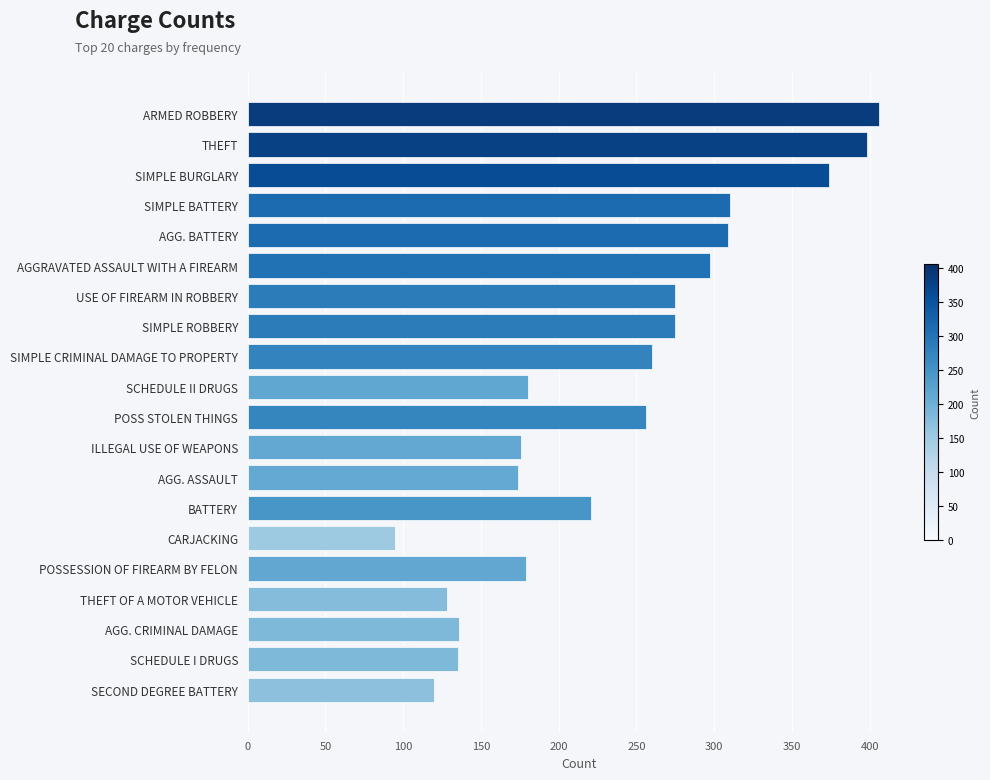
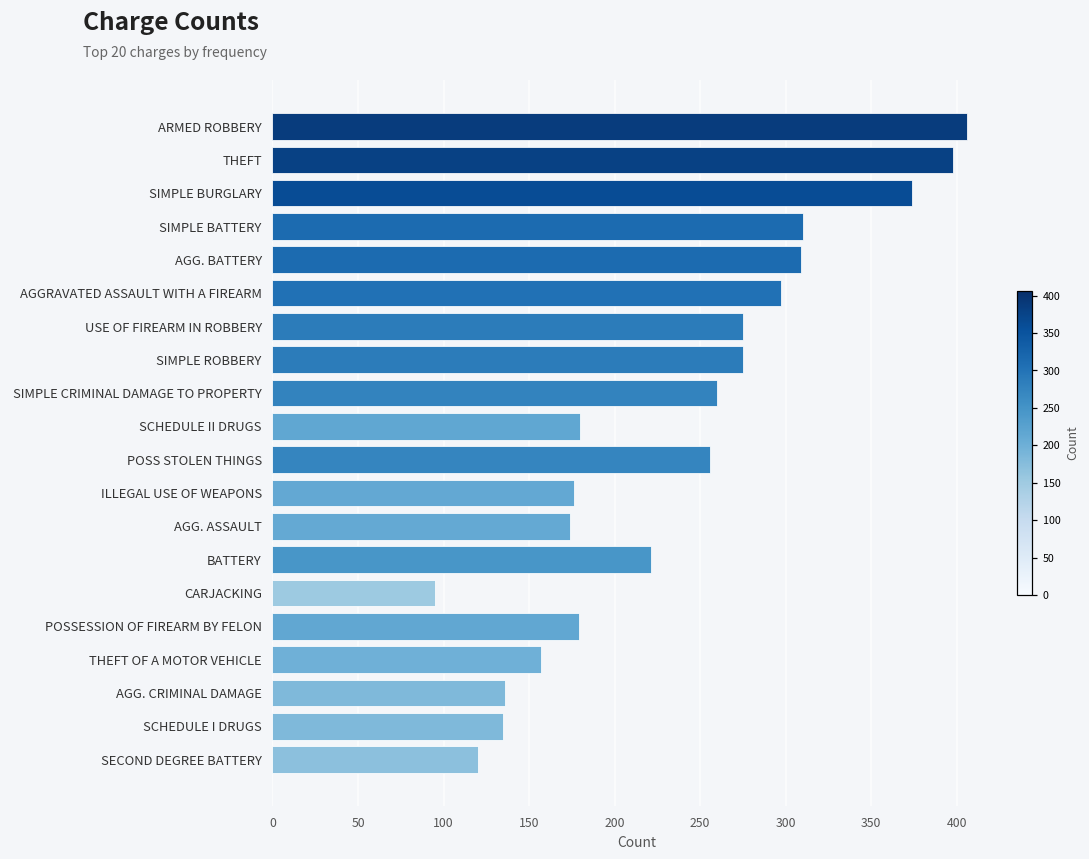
  {
    "ARMED ROBBERY": 406,
    "THEFT": 398,
    "SIMPLE BURGLARY": 374,
    "SIMPLE BATTERY": 310,
    "AGG. BATTERY": 309,
    "AGGRAVATED ASSAULT WITH A FIREARM": 297,
    "USE OF FIREARM IN ROBBERY": 275,
    "SIMPLE ROBBERY": 275,
    "SIMPLE CRIMINAL DAMAGE TO PROPERTY": 260,
    "SCHEDULE II DRUGS": 180,
    "POSS STOLEN THINGS": 256,
    "ILLEGAL USE OF WEAPONS": 176,
    "AGG. ASSAULT": 174,
    "BATTERY": 221,
    "CARJACKING": 95,
    "POSSESSION OF FIREARM BY FELON": 179,
-   "THEFT OF A MOTOR VEHICLE": 128,
+   "THEFT OF A MOTOR VEHICLE": 157,
    "AGG. CRIMINAL DAMAGE": 136,
    "SCHEDULE I DRUGS": 135,
    "SECOND DEGREE BATTERY": 120
  }
